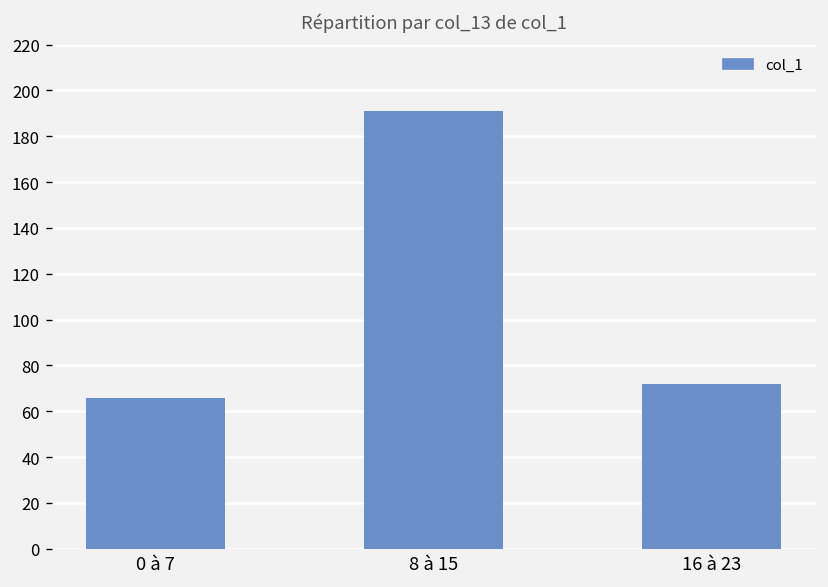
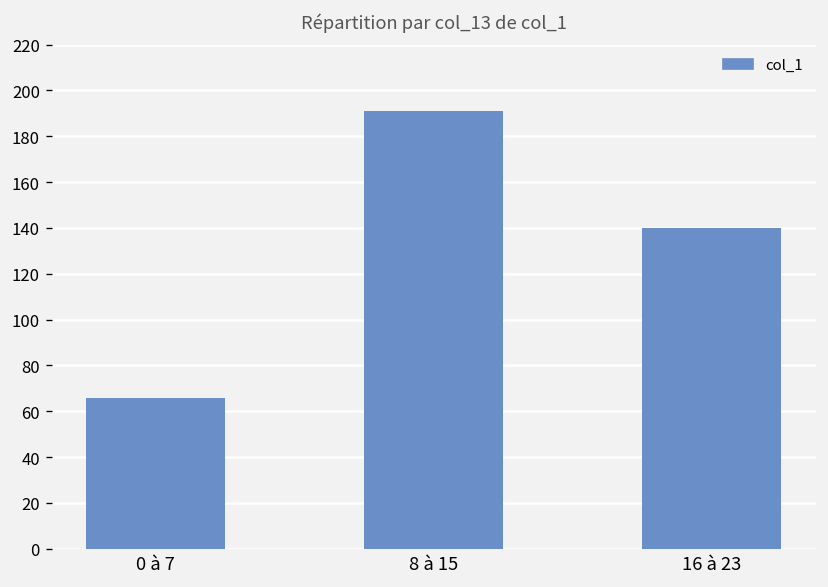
  {
    "0 à 7": 66,
    "8 à 15": 191,
-   "16 à 23": 72
+   "16 à 23": 140
  }
